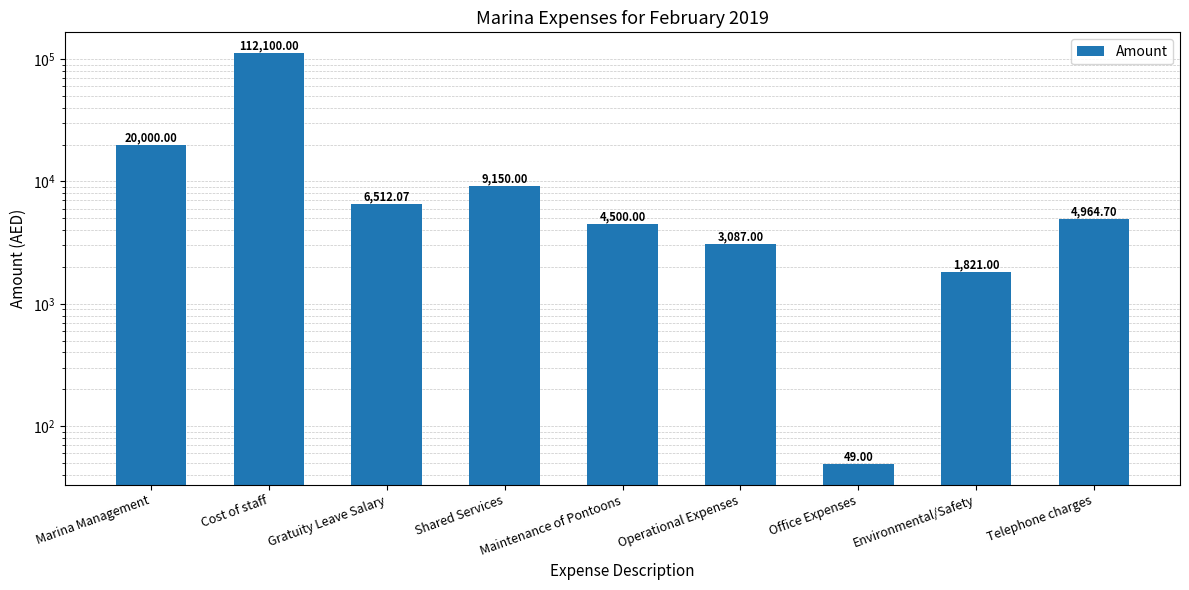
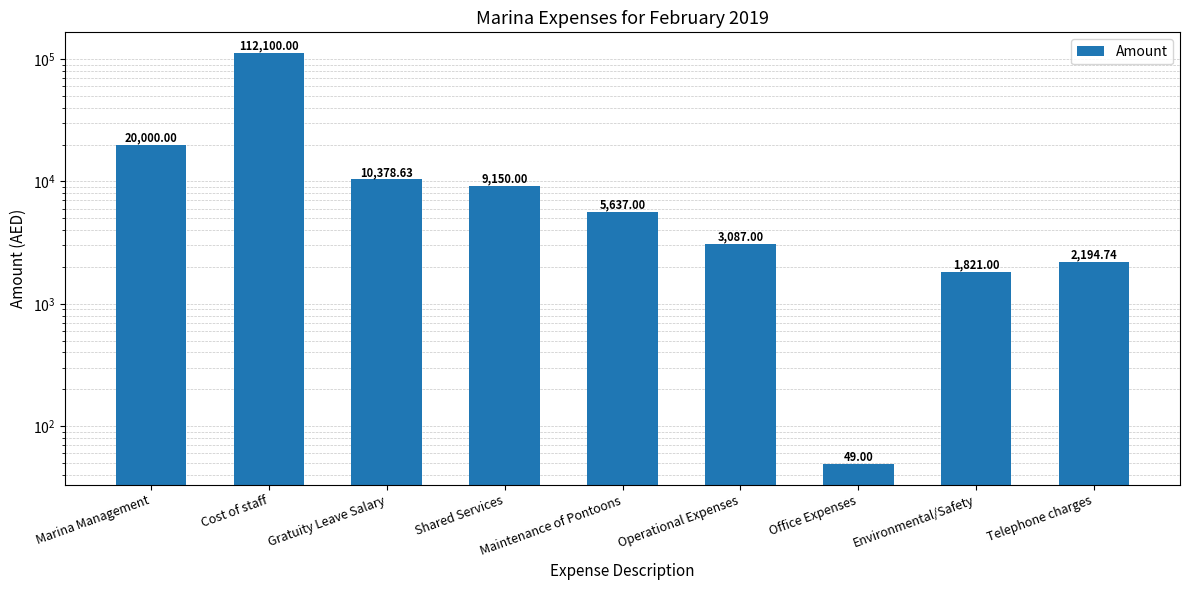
  {
    "Marina Management": "20,000.00",
    "Cost of staff": "112,100.00",
-   "Gratuity Leave Salary": "6,512.07",
+   "Gratuity Leave Salary": "10,378.63",
    "Shared Services": "9,150.00",
-   "Maintenance of Pontoons": "4,500.00",
+   "Maintenance of Pontoons": "5,637.00",
    "Operational Expenses": "3,087.00",
    "Office Expenses": "49.00",
    "Environmental/Safety": "1,821.00",
-   "Telephone charges": "4,964.70"
+   "Telephone charges": "2,194.74"
  }
